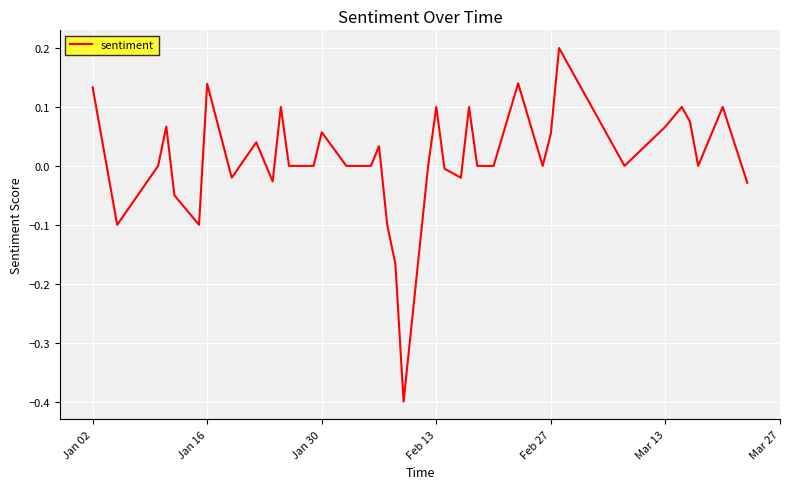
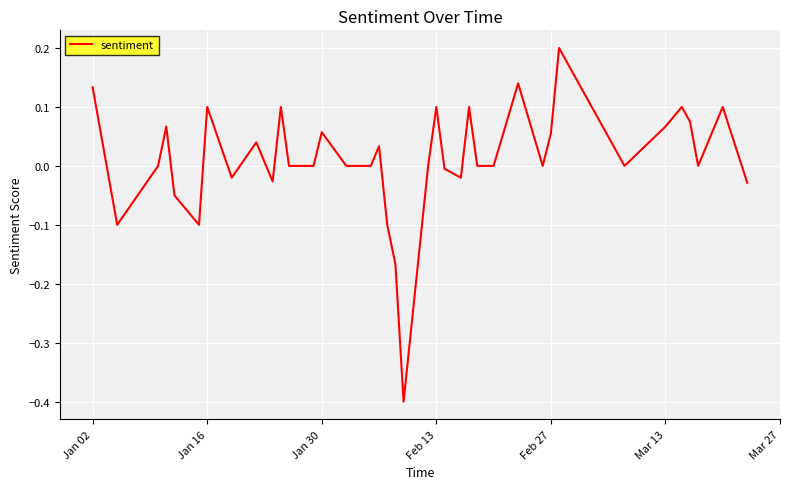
  {
    "Jan 02": 0.13,
-   "Jan 16": 0.14,
+   "Jan 16": 0.10,
    "Jan 30": 0.06,
    "Feb 13": 0.10,
    "Feb 27": 0.06,
    "Mar 13": 0.07
  }
